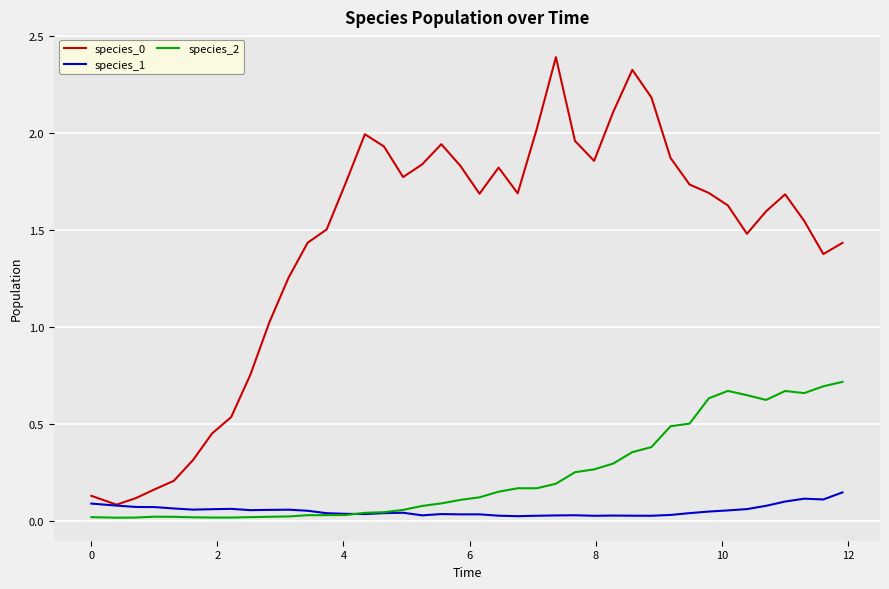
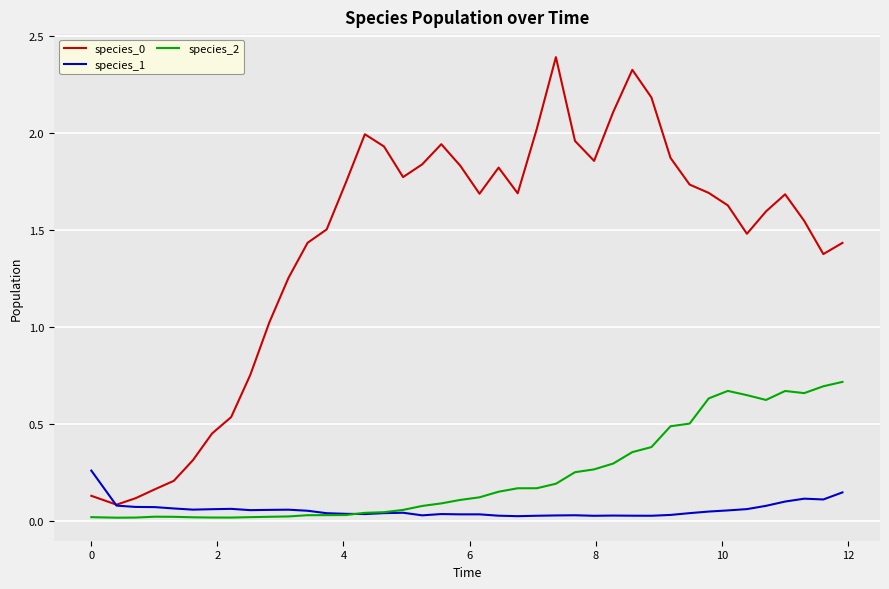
  {
    "species_0": {
      "0": 0.13
    },
    "species_1": {
-     "0": 0.09
+     "0": 0.26
    },
    "species_2": {
      "0": 0.02
    }
  }
